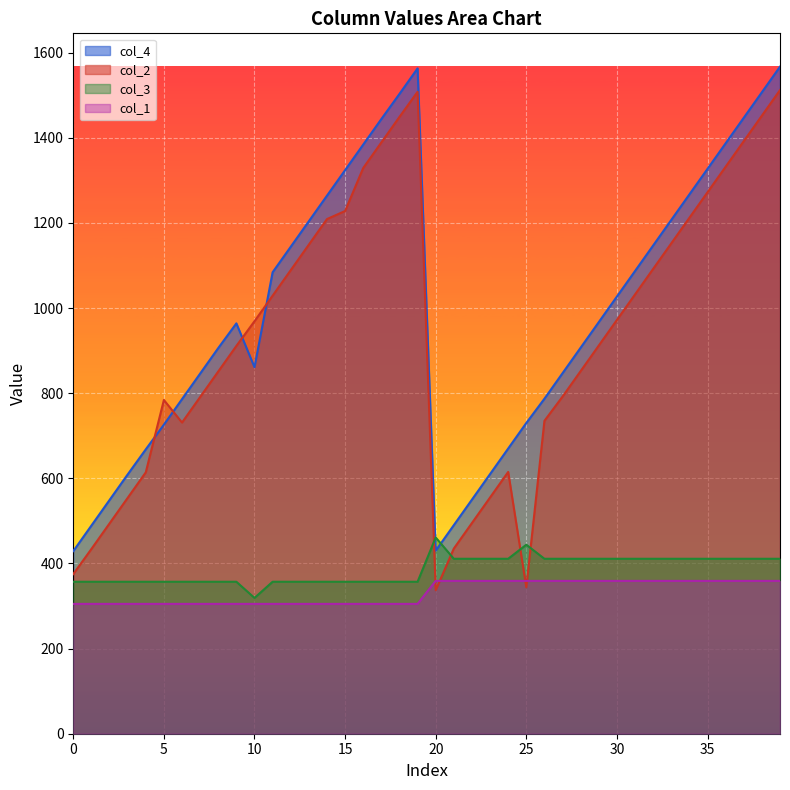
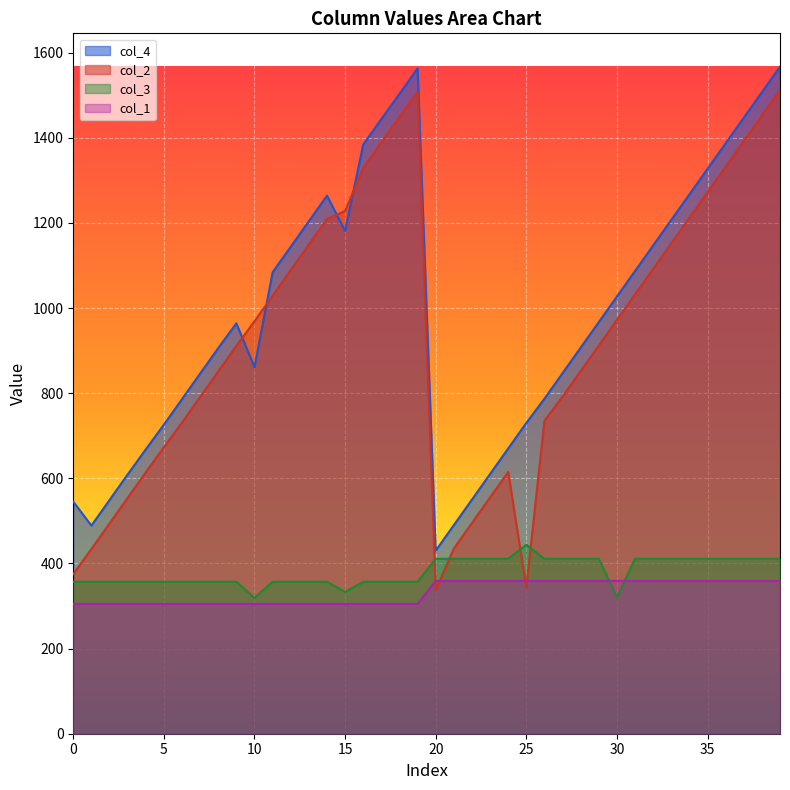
  {
    "col_4": {
-     "0": 430,
+     "0": 550,
      "5": 730,
      "10": 860,
-     "15": 1320,
+     "15": 1180,
      "20": 430,
      "25": 730,
      "30": 1030,
      "35": 1330
    },
    "col_2": {
      "0": 380,
-     "5": 780,
+     "5": 670,
      "10": 970,
      "15": 1230,
      "20": 340,
      "25": 340,
      "30": 970,
      "35": 1270
    },
    "col_3": {
      "0": 360,
      "5": 360,
      "10": 320,
-     "15": 360,
-     "20": 460,
+     "15": 330,
+     "20": 410,
      "25": 440,
-     "30": 410,
+     "30": 320,
      "35": 410
    },
    "col_1": {
      "0": 310,
      "5": 310,
      "10": 310,
      "15": 310,
      "20": 360,
      "25": 360,
      "30": 360,
      "35": 360
    }
  }
